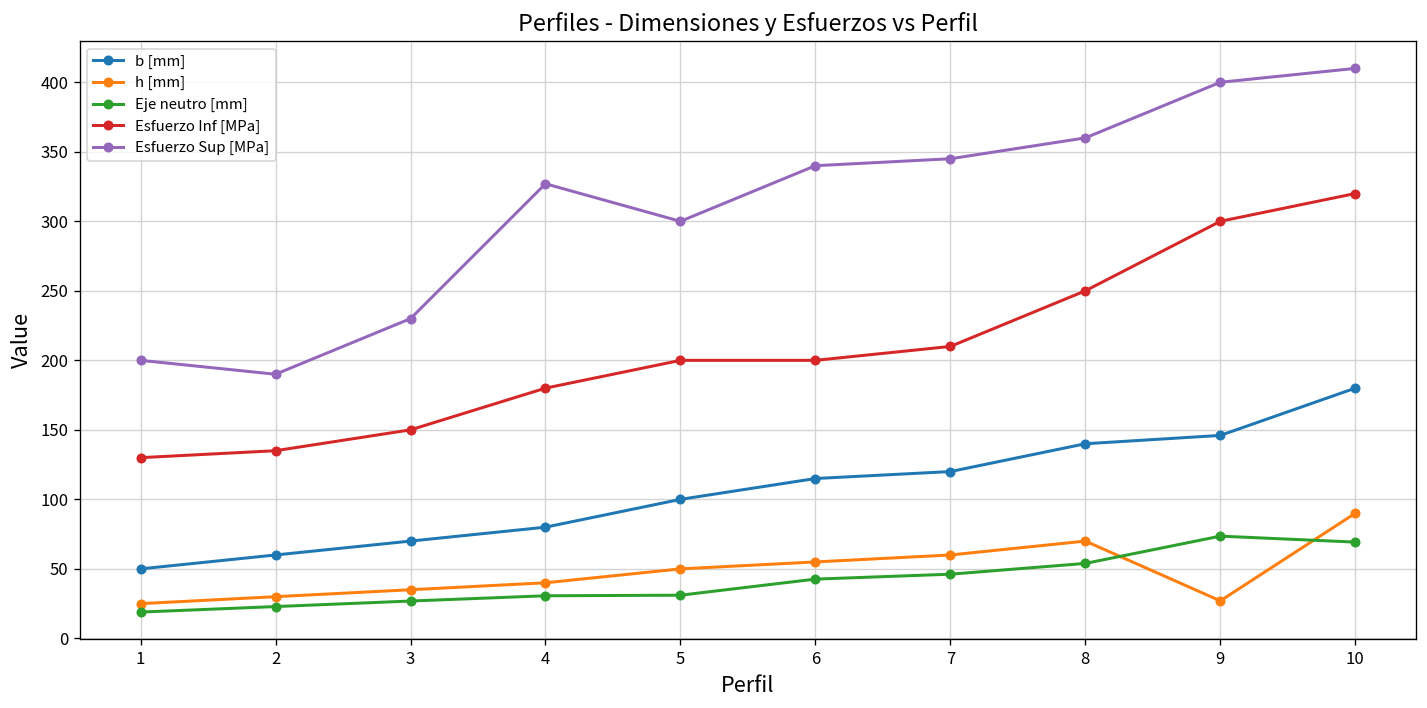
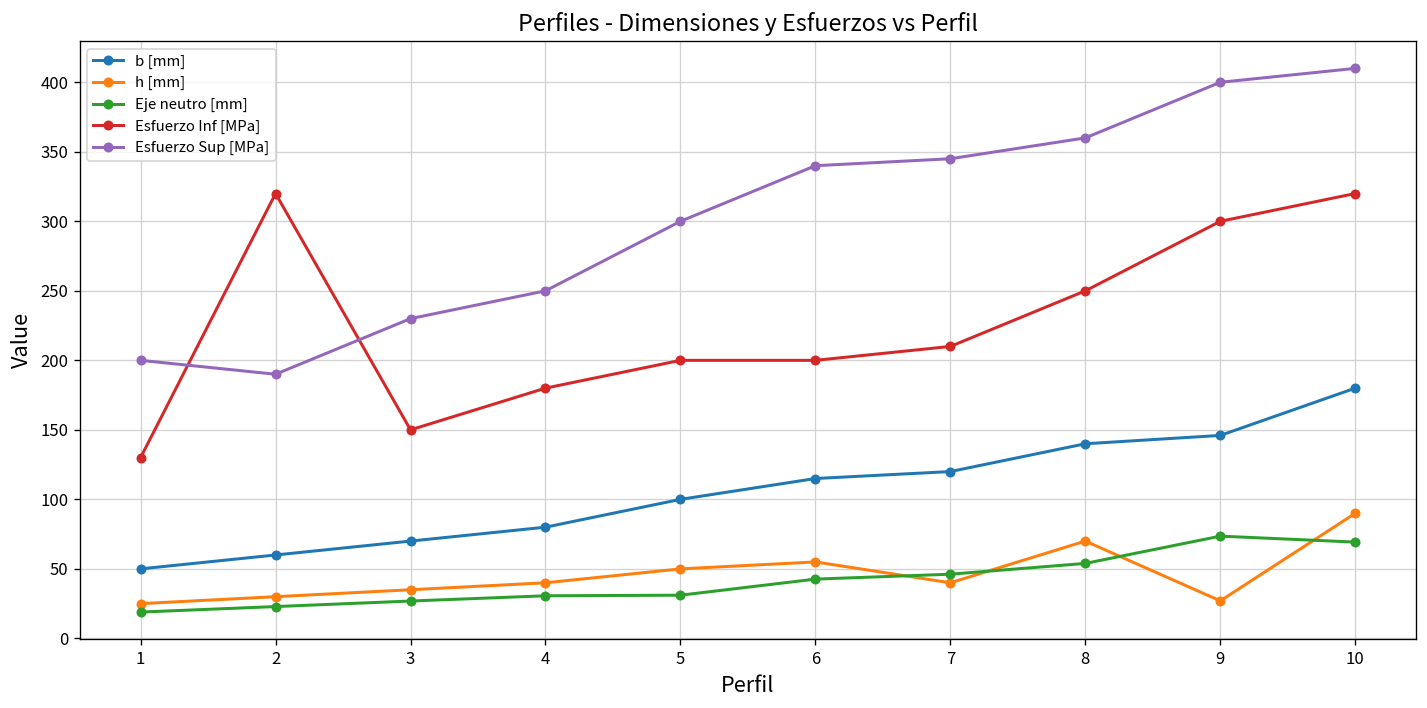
  {
    "b [mm]": {
      "1": 50,
      "2": 60,
      "3": 70,
      "4": 80,
      "5": 100,
      "6": 115,
      "7": 120,
      "8": 140,
      "9": 146,
      "10": 180
    },
    "h [mm]": {
      "1": 25,
      "2": 30,
      "3": 35,
      "4": 40,
      "5": 50,
      "6": 55,
-     "7": 60,
+     "7": 40,
      "8": 70,
      "9": 27,
      "10": 90
    },
    "Eje neutro [mm]": {
      "1": 19,
      "2": 23,
      "3": 27,
      "4": 31,
      "5": 31,
      "6": 43,
      "7": 46,
      "8": 54,
      "9": 74,
      "10": 69
    },
    "Esfuerzo Inf [MPa]": {
      "1": 130,
-     "2": 135,
+     "2": 320,
      "3": 150,
      "4": 180,
      "5": 200,
      "6": 200,
      "7": 210,
      "8": 250,
      "9": 300,
      "10": 320
    },
    "Esfuerzo Sup [MPa]": {
      "1": 200,
      "2": 190,
      "3": 230,
-     "4": 327,
+     "4": 250,
      "5": 300,
      "6": 340,
      "7": 345,
      "8": 360,
      "9": 400,
      "10": 410
    }
  }
